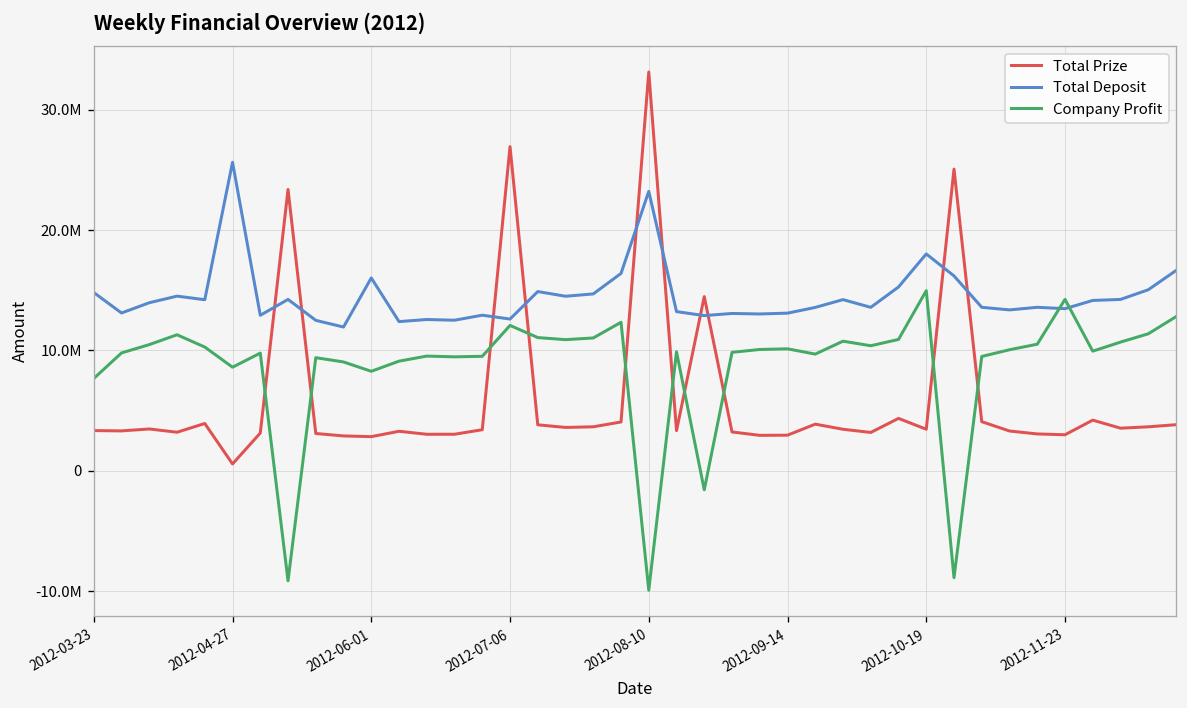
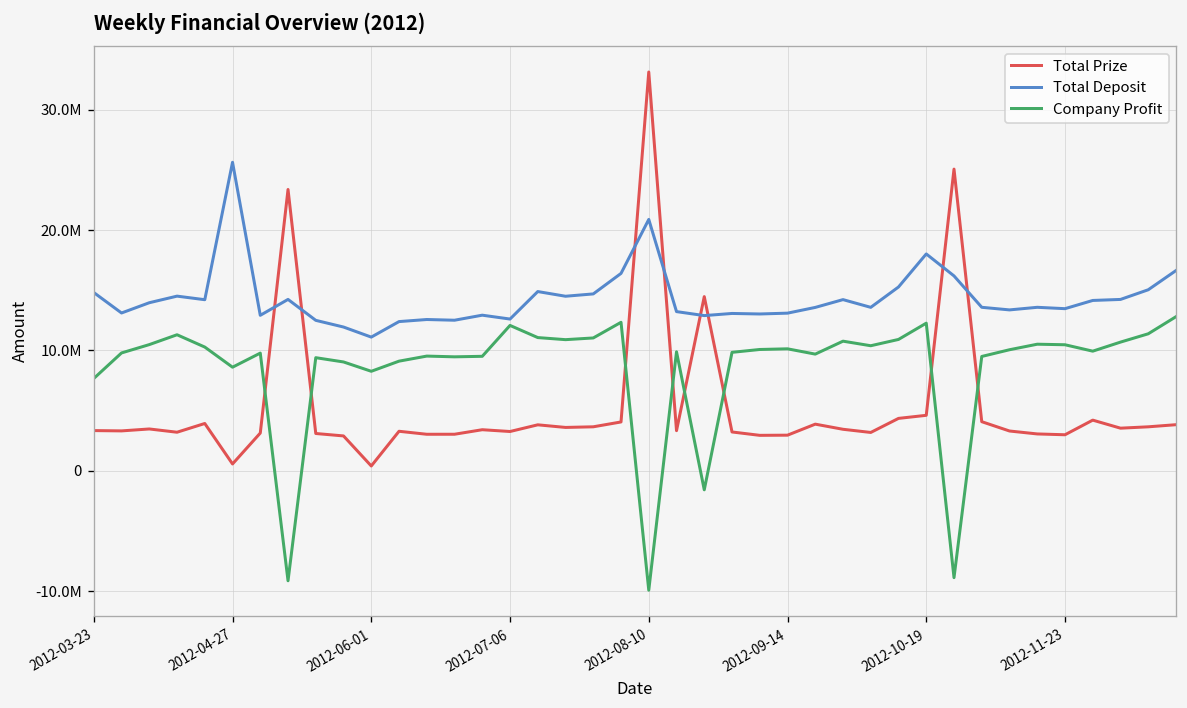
  {
    "Total Prize": {
      "2012-03-23": 3300000,
      "2012-04-27": 600000,
-     "2012-06-01": 2800000,
-     "2012-07-06": 26900000,
+     "2012-06-01": 400000,
+     "2012-07-06": 3300000,
      "2012-08-10": 33100000,
      "2012-09-14": 3000000,
-     "2012-10-19": 3500000,
+     "2012-10-19": 4600000,
      "2012-11-23": 3000000
    },
    "Total Deposit": {
      "2012-03-23": 14800000,
      "2012-04-27": 25600000,
-     "2012-06-01": 16000000,
+     "2012-06-01": 11100000,
      "2012-07-06": 12600000,
-     "2012-08-10": 23200000,
+     "2012-08-10": 20900000,
      "2012-09-14": 13100000,
      "2012-10-19": 18000000,
      "2012-11-23": 13500000
    },
    "Company Profit": {
      "2012-03-23": 7700000,
      "2012-04-27": 8600000,
      "2012-06-01": 8300000,
      "2012-07-06": 12100000,
      "2012-08-10": -9900000,
      "2012-09-14": 10100000,
-     "2012-10-19": 15000000,
-     "2012-11-23": 14200000
+     "2012-10-19": 12300000,
+     "2012-11-23": 10500000
    }
  }
